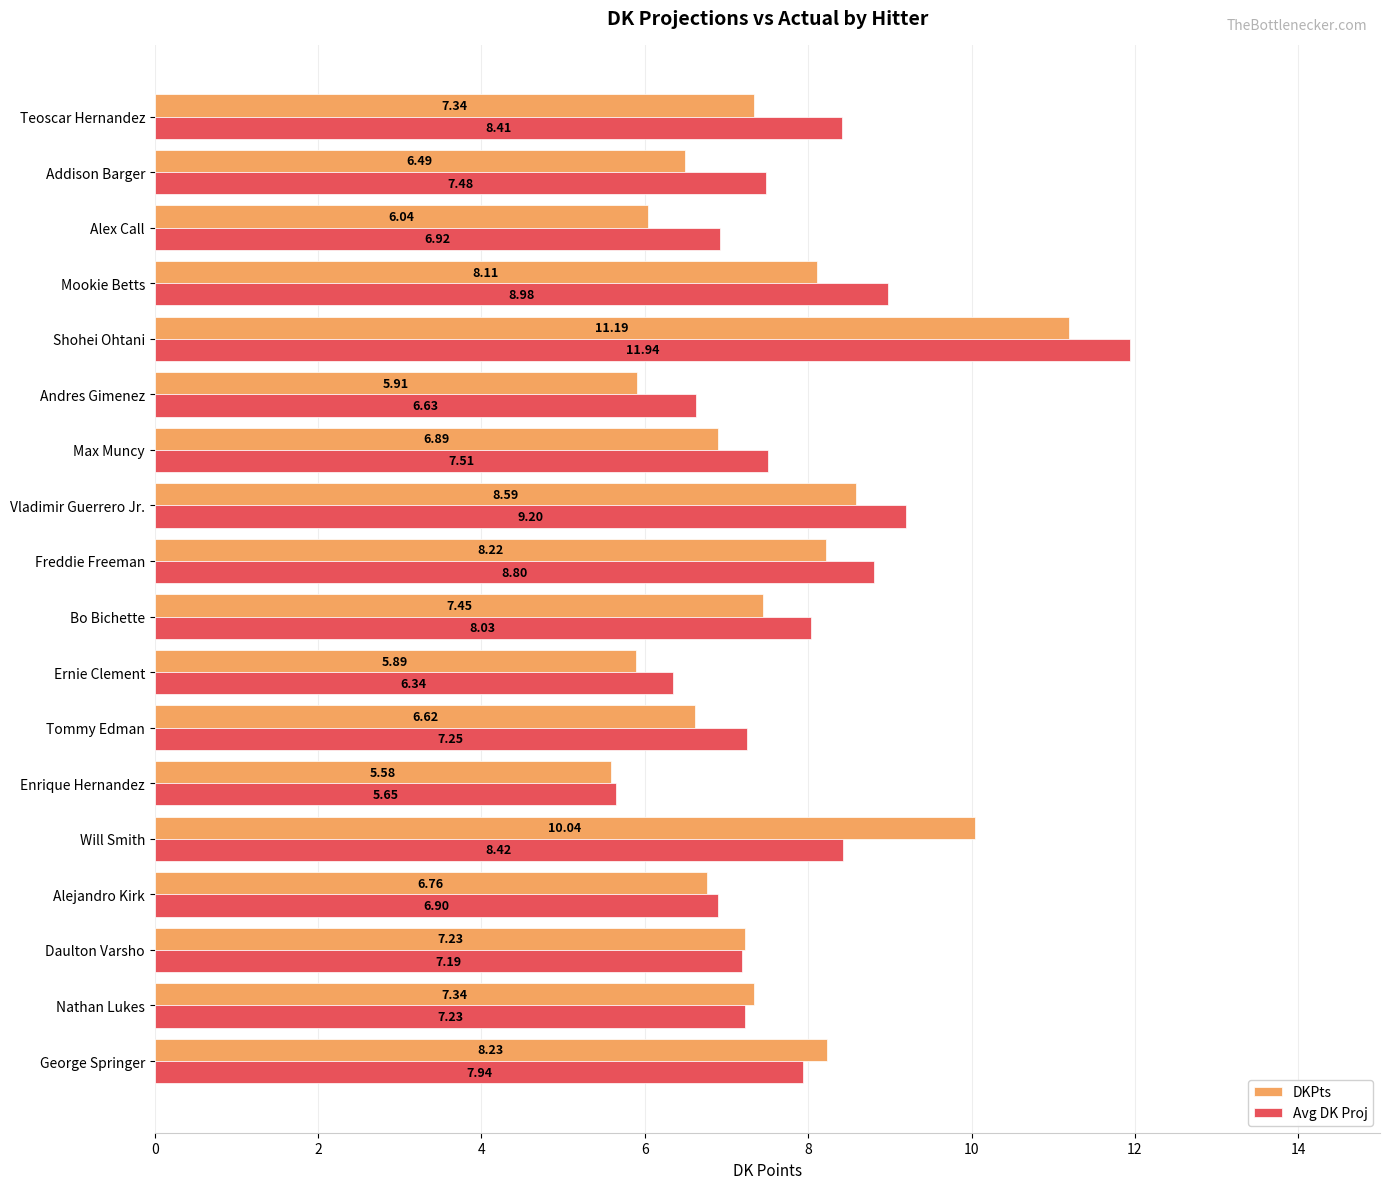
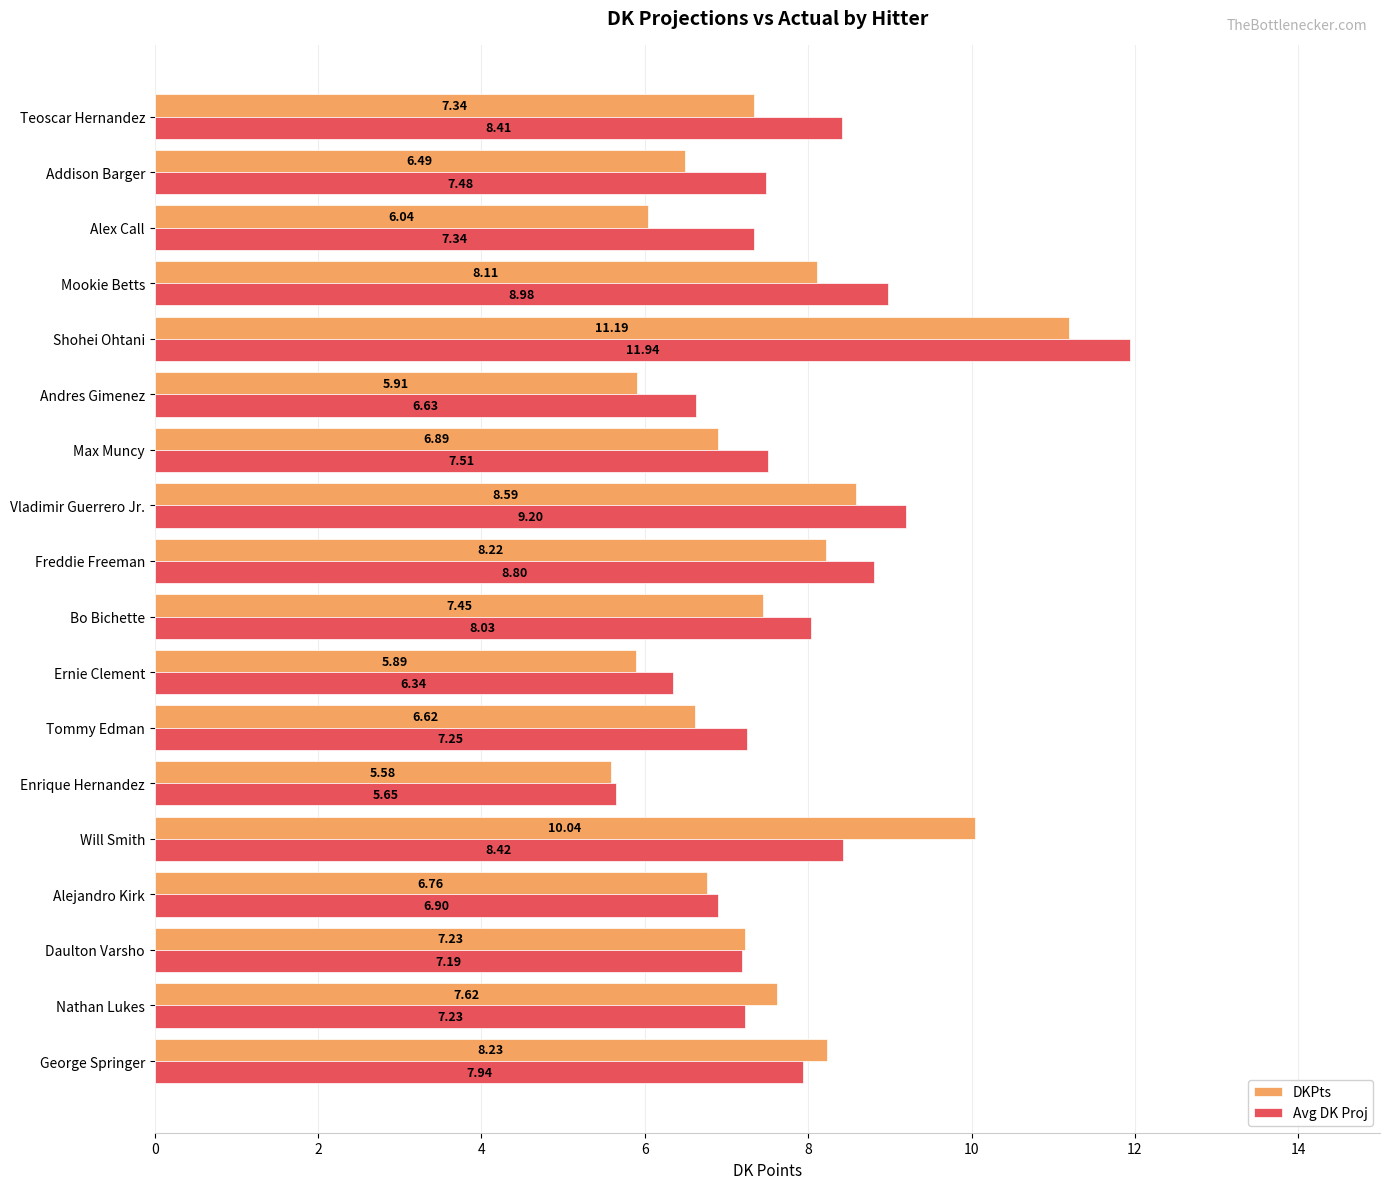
  {
    "DKPts": {
      "Teoscar Hernandez": 7.34,
      "Addison Barger": 6.49,
      "Alex Call": 6.04,
      "Mookie Betts": 8.11,
      "Shohei Ohtani": 11.19,
      "Andres Gimenez": 5.91,
      "Max Muncy": 6.89,
      "Vladimir Guerrero Jr.": 8.59,
      "Freddie Freeman": 8.22,
      "Bo Bichette": 7.45,
      "Ernie Clement": 5.89,
      "Tommy Edman": 6.62,
      "Enrique Hernandez": 5.58,
      "Will Smith": 10.04,
      "Alejandro Kirk": 6.76,
      "Daulton Varsho": 7.23,
-     "Nathan Lukes": 7.34,
+     "Nathan Lukes": 7.62,
      "George Springer": 8.23
    },
    "Avg DK Proj": {
      "Teoscar Hernandez": 8.41,
      "Addison Barger": 7.48,
-     "Alex Call": 6.92,
+     "Alex Call": 7.34,
      "Mookie Betts": 8.98,
      "Shohei Ohtani": 11.94,
      "Andres Gimenez": 6.63,
      "Max Muncy": 7.51,
      "Vladimir Guerrero Jr.": 9.20,
      "Freddie Freeman": 8.80,
      "Bo Bichette": 8.03,
      "Ernie Clement": 6.34,
      "Tommy Edman": 7.25,
      "Enrique Hernandez": 5.65,
      "Will Smith": 8.42,
      "Alejandro Kirk": 6.90,
      "Daulton Varsho": 7.19,
      "Nathan Lukes": 7.23,
      "George Springer": 7.94
    }
  }
